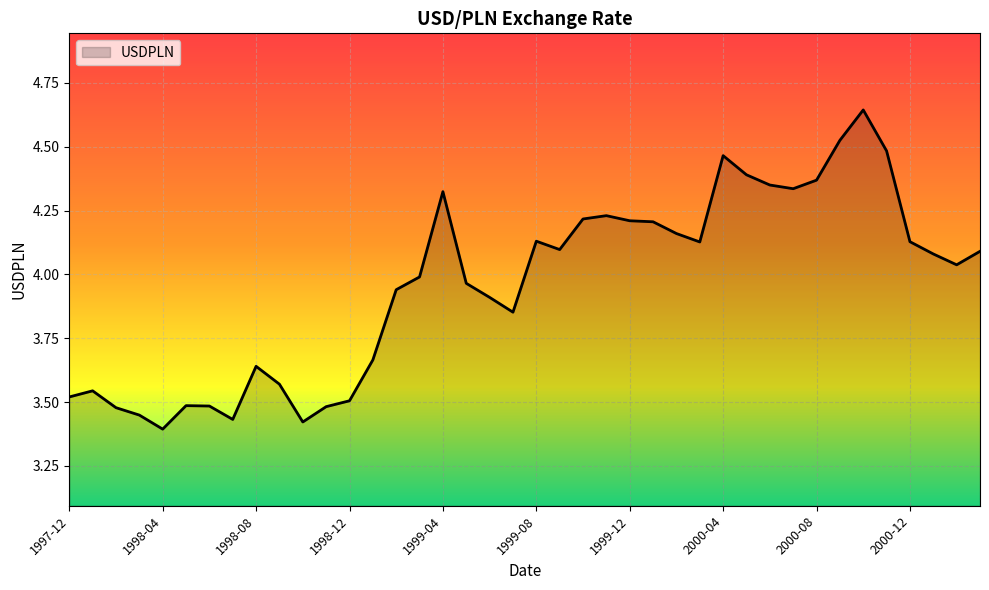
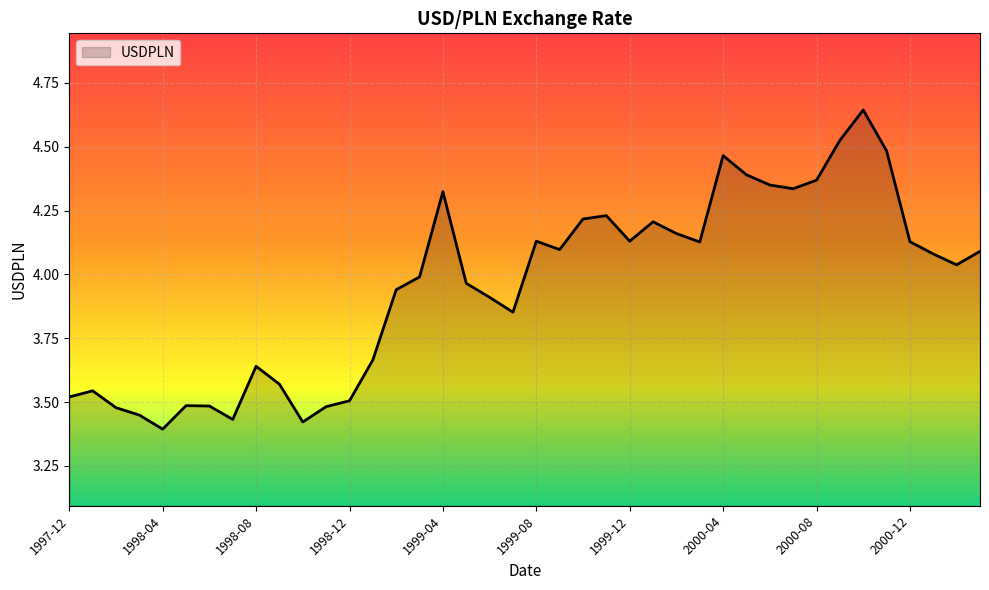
  {
    "1997-12": 3.52,
    "1998-04": 3.39,
    "1998-08": 3.64,
    "1998-12": 3.51,
    "1999-04": 4.32,
    "1999-08": 4.13,
-   "1999-12": 4.21,
+   "1999-12": 4.13,
    "2000-04": 4.47,
    "2000-08": 4.37,
    "2000-12": 4.13
  }
